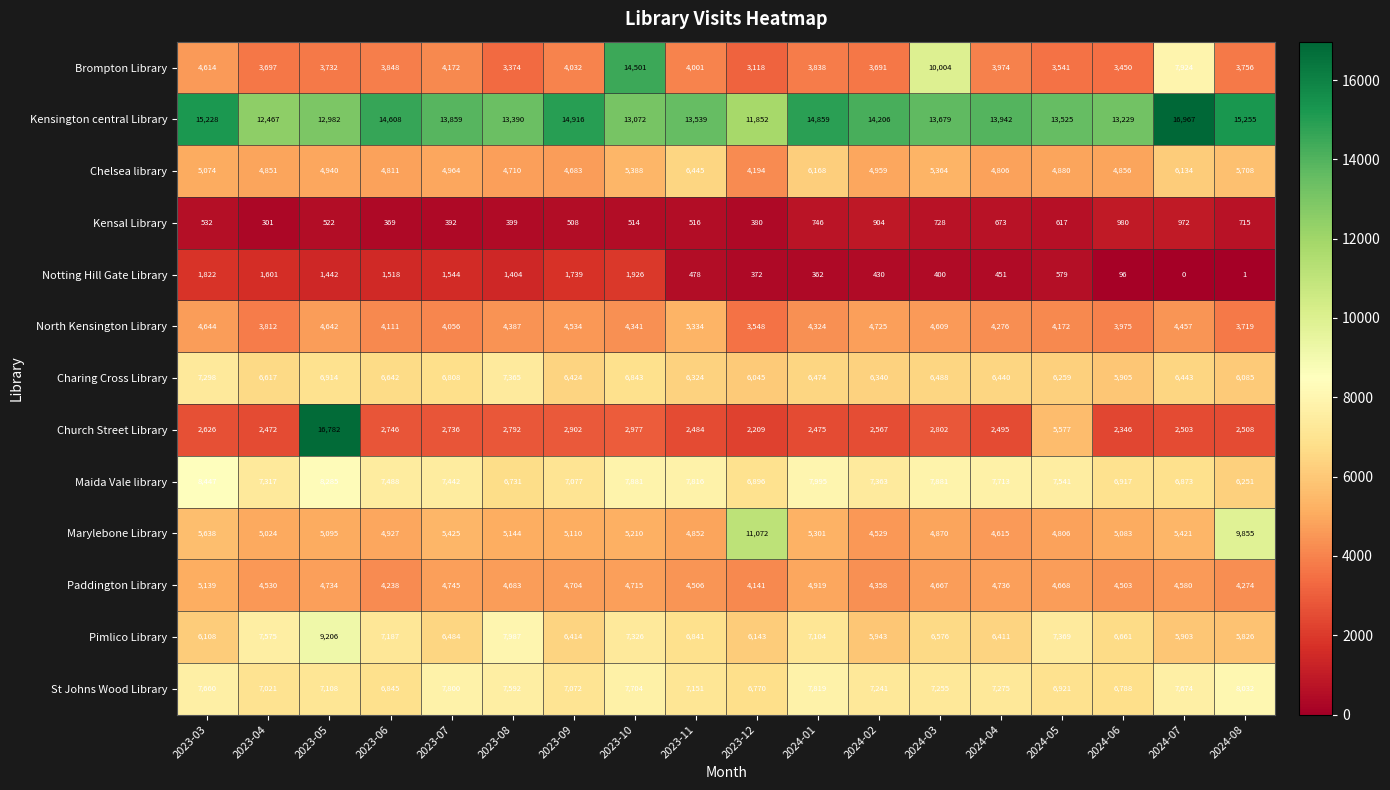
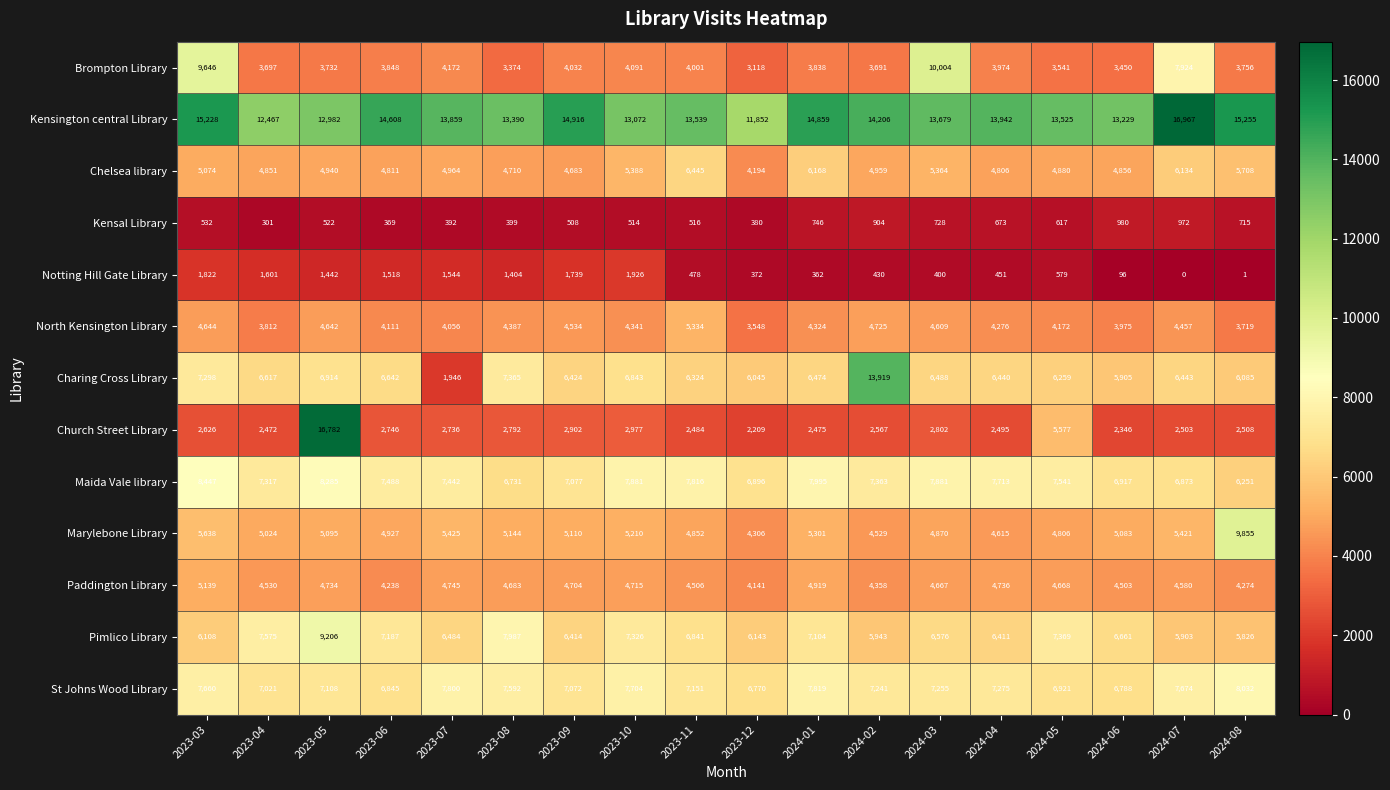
  {
    "Brompton Library": {
-     "2023-03": "4,614",
+     "2023-03": "9,646",
      "2023-04": "3,697",
      "2023-05": "3,732",
      "2023-06": "3,848",
      "2023-07": "4,172",
      "2023-08": "3,374",
      "2023-09": "4,032",
-     "2023-10": "14,501",
+     "2023-10": "4,091",
      "2023-11": "4,001",
      "2023-12": "3,118",
      "2024-01": "3,838",
      "2024-02": "3,691",
      "2024-03": "10,004",
      "2024-04": "3,974",
      "2024-05": "3,541",
      "2024-06": "3,450",
      "2024-07": "7,924",
      "2024-08": "3,756"
    },
    "Charing Cross Library": {
      "2023-03": "7,298",
      "2023-04": "6,617",
      "2023-05": "6,914",
      "2023-06": "6,642",
-     "2023-07": "6,808",
+     "2023-07": "1,946",
      "2023-08": "7,365",
      "2023-09": "6,424",
      "2023-10": "6,843",
      "2023-11": "6,324",
      "2023-12": "6,045",
      "2024-01": "6,474",
-     "2024-02": "6,340",
+     "2024-02": "13,919",
      "2024-03": "6,488",
      "2024-04": "6,440",
      "2024-05": "6,259",
      "2024-06": "5,905",
      "2024-07": "6,443",
      "2024-08": "6,085"
    },
    "Marylebone Library": {
      "2023-03": "5,638",
      "2023-04": "5,024",
      "2023-05": "5,095",
      "2023-06": "4,927",
      "2023-07": "5,425",
      "2023-08": "5,144",
      "2023-09": "5,110",
      "2023-10": "5,210",
      "2023-11": "4,852",
-     "2023-12": "11,072",
+     "2023-12": "4,306",
      "2024-01": "5,301",
      "2024-02": "4,529",
      "2024-03": "4,870",
      "2024-04": "4,615",
      "2024-05": "4,806",
      "2024-06": "5,083",
      "2024-07": "5,421",
      "2024-08": "9,855"
    }
  }
